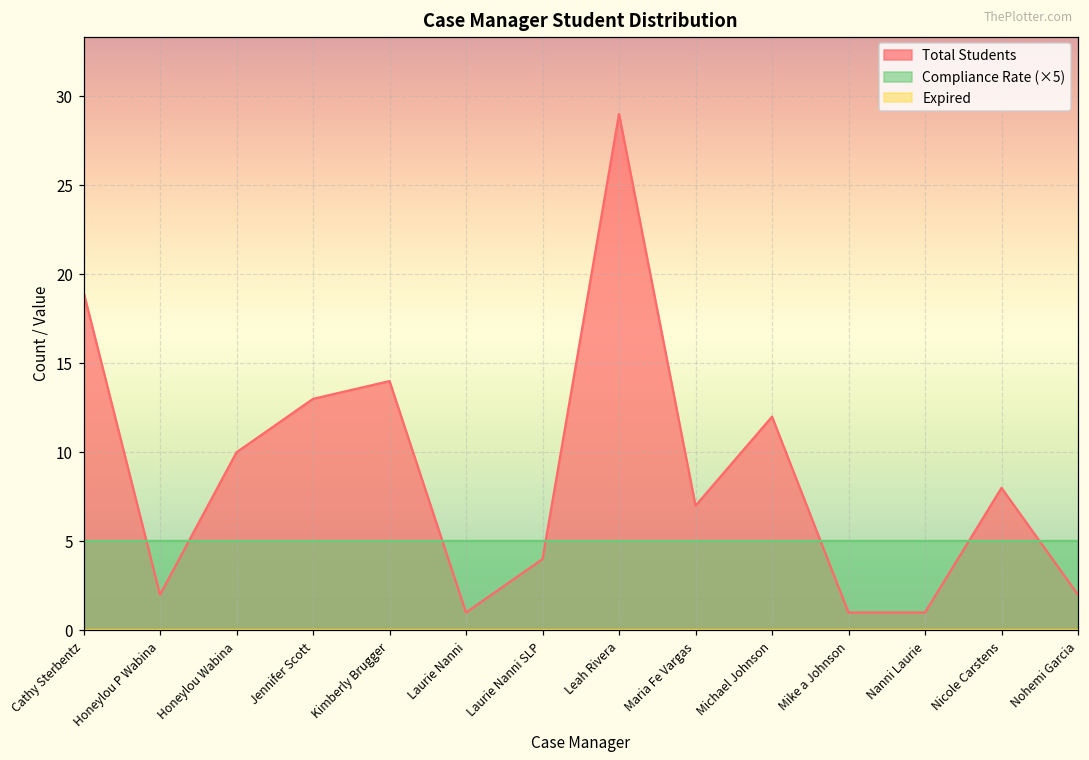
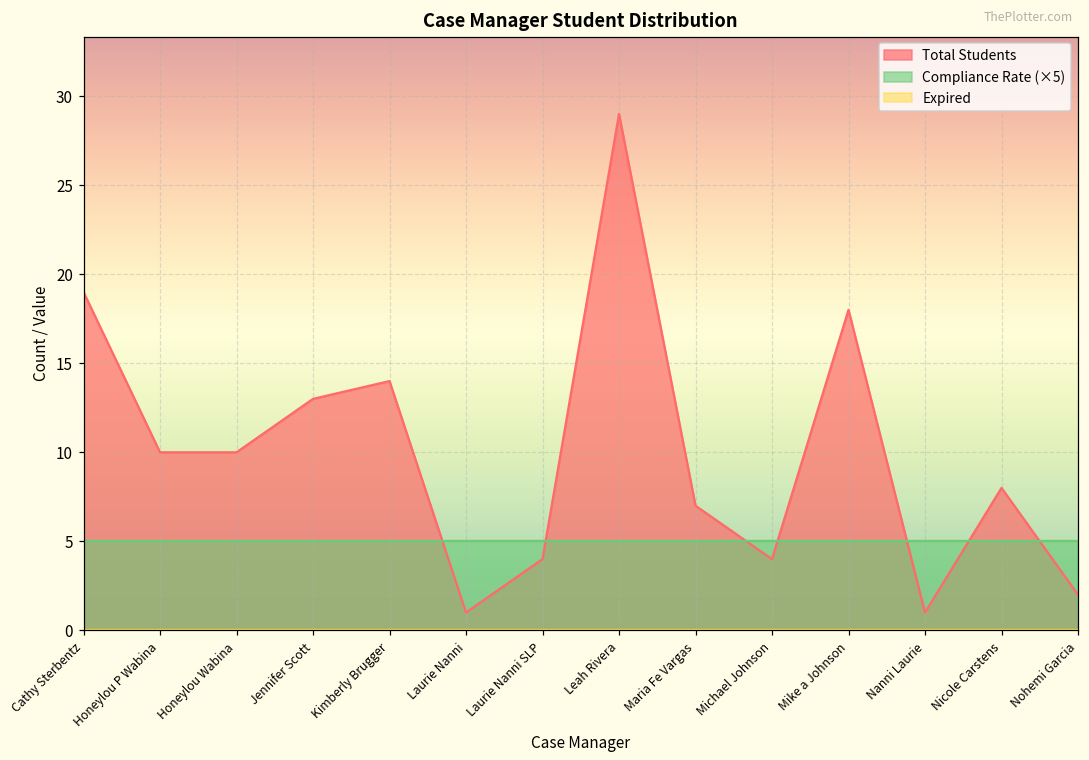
  {
    "Total Students": {
      "Cathy Sterbentz": 19,
-     "Honeylou P Wabina": 2,
+     "Honeylou P Wabina": 10,
      "Honeylou Wabina": 10,
      "Jennifer Scott": 13,
      "Kimberly Brugger": 14,
      "Laurie Nanni": 1,
      "Laurie Nanni SLP": 4,
      "Leah Rivera": 29,
      "Maria Fe Vargas": 7,
-     "Michael Johnson": 12,
-     "Mike a Johnson": 1,
+     "Michael Johnson": 4,
+     "Mike a Johnson": 18,
      "Nanni Laurie": 1,
      "Nicole Carstens": 8,
      "Nohemi Garcia": 2
    },
    "Compliance Rate (×5)": {
      "Cathy Sterbentz": 5,
      "Honeylou P Wabina": 5,
      "Honeylou Wabina": 5,
      "Jennifer Scott": 5,
      "Kimberly Brugger": 5,
      "Laurie Nanni": 5,
      "Laurie Nanni SLP": 5,
      "Leah Rivera": 5,
      "Maria Fe Vargas": 5,
      "Michael Johnson": 5,
      "Mike a Johnson": 5,
      "Nanni Laurie": 5,
      "Nicole Carstens": 5,
      "Nohemi Garcia": 5
    },
    "Expired": {
      "Cathy Sterbentz": 0,
      "Honeylou P Wabina": 0,
      "Honeylou Wabina": 0,
      "Jennifer Scott": 0,
      "Kimberly Brugger": 0,
      "Laurie Nanni": 0,
      "Laurie Nanni SLP": 0,
      "Leah Rivera": 0,
      "Maria Fe Vargas": 0,
      "Michael Johnson": 0,
      "Mike a Johnson": 0,
      "Nanni Laurie": 0,
      "Nicole Carstens": 0,
      "Nohemi Garcia": 0
    }
  }
